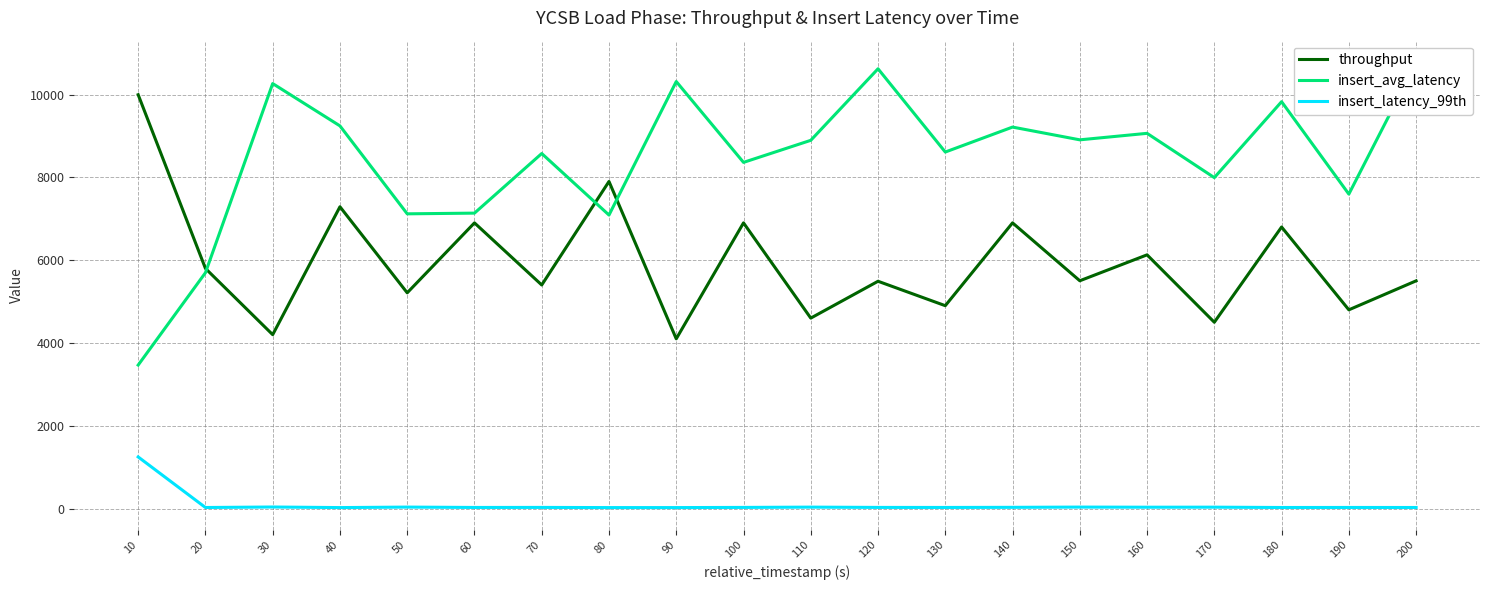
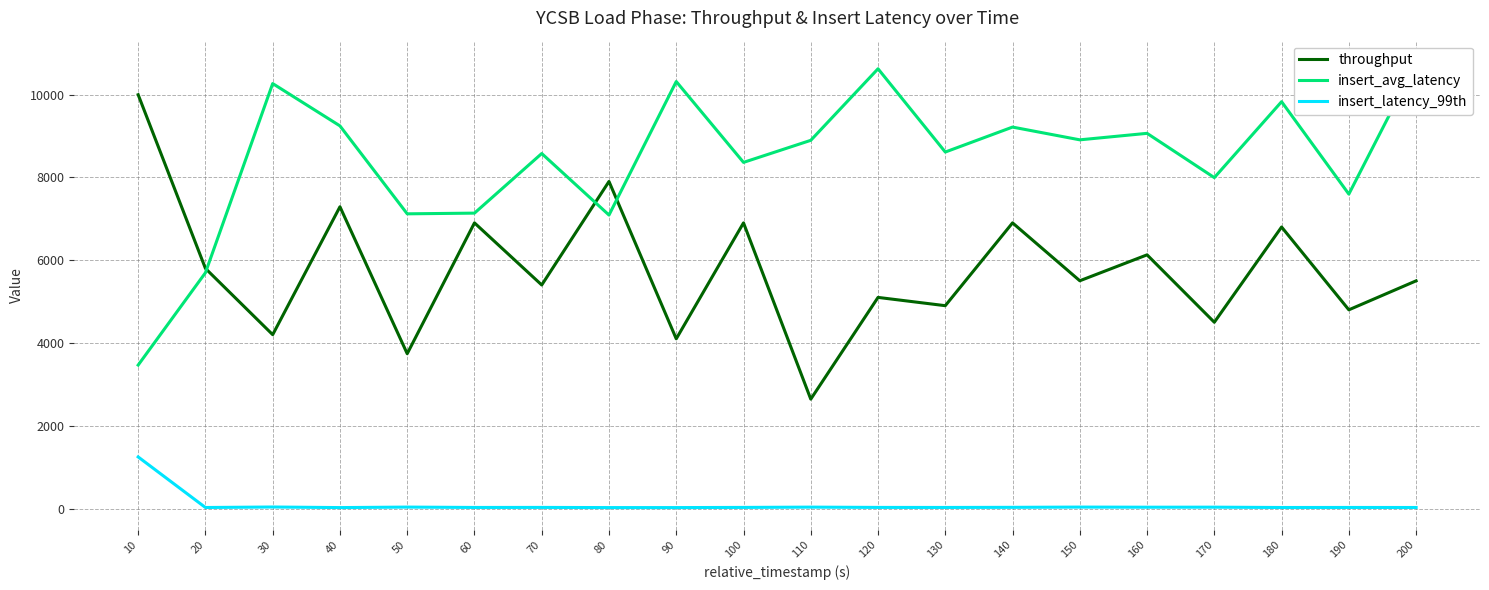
  {
    "throughput": {
      "10": 10000,
      "20": 5800,
      "30": 4200,
      "40": 7300,
-     "50": 5200,
+     "50": 3700,
      "60": 6900,
      "70": 5400,
      "80": 7900,
      "90": 4100,
      "100": 6900,
-     "110": 4600,
-     "120": 5500,
+     "110": 2600,
+     "120": 5100,
      "130": 4900,
      "140": 6900,
      "150": 5500,
      "160": 6100,
      "170": 4500,
      "180": 6800,
      "190": 4800,
      "200": 5500
    },
    "insert_avg_latency": {
      "10": 3500,
      "20": 5700,
      "30": 10300,
      "40": 9200,
      "50": 7100,
      "60": 7100,
      "70": 8600,
      "80": 7100,
      "90": 10300,
      "100": 8400,
      "110": 8900,
      "120": 10600,
      "130": 8600,
      "140": 9200,
      "150": 8900,
      "160": 9100,
      "170": 8000,
      "180": 9800,
      "190": 7600
    },
    "insert_latency_99th": {
      "10": 1200,
      "20": 0,
      "30": 0,
      "40": 0,
      "50": 0,
      "60": 0,
      "70": 0,
      "80": 0,
      "90": 0,
      "100": 0,
      "110": 0,
      "120": 0,
      "130": 0,
      "140": 0,
      "150": 0,
      "160": 0,
      "170": 0,
      "180": 0,
      "190": 0,
      "200": 0
    }
  }
